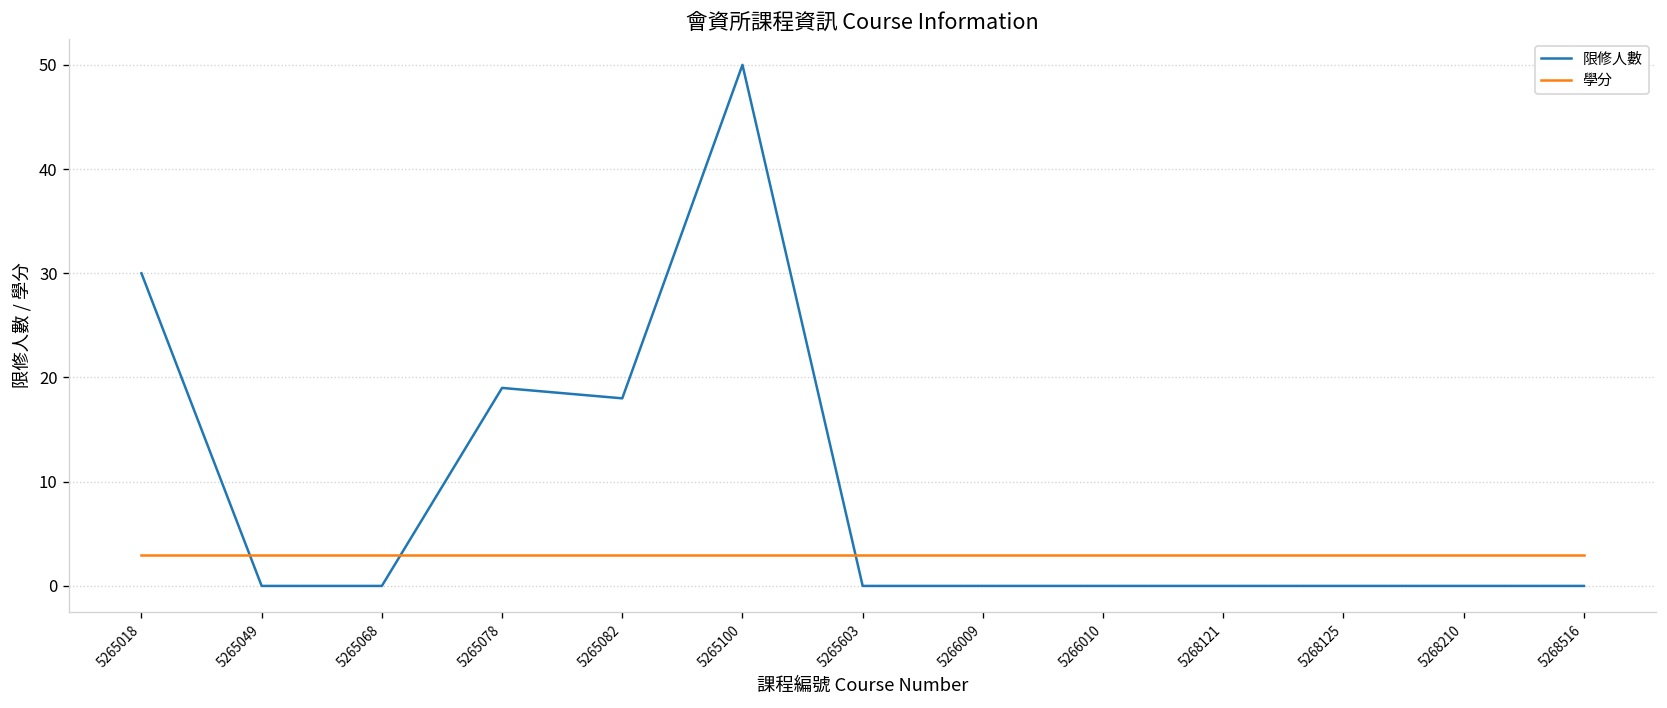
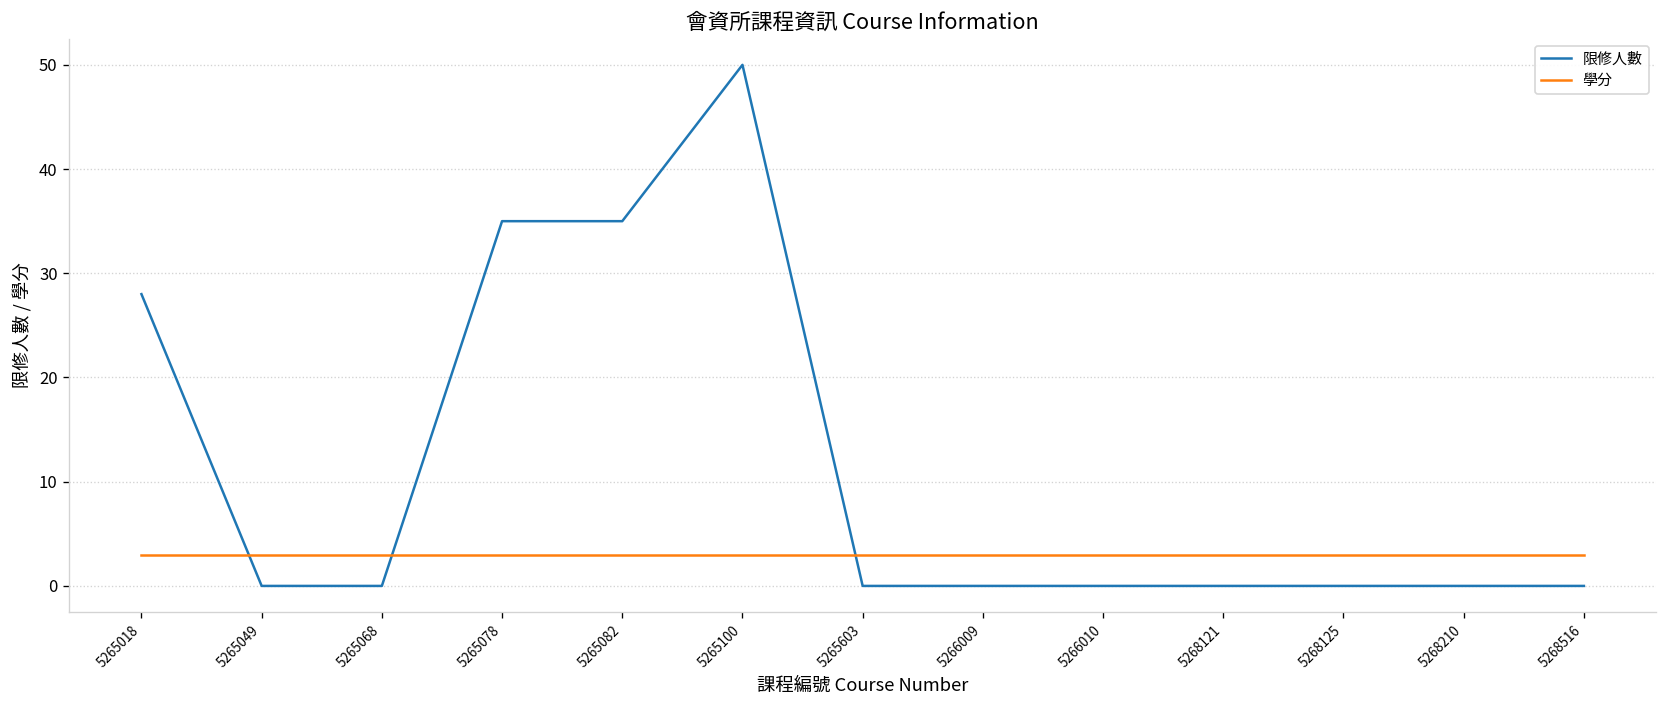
  {
    "限修人數": {
-     "5265018": 30,
+     "5265018": 28,
      "5265049": 0,
      "5265068": 0,
-     "5265078": 19,
-     "5265082": 18,
+     "5265078": 35,
+     "5265082": 35,
      "5265100": 50,
      "5265603": 0,
      "5266009": 0,
      "5266010": 0,
      "5268121": 0,
      "5268125": 0,
      "5268210": 0,
      "5268516": 0
    },
    "學分": {
      "5265018": 3,
      "5265049": 3,
      "5265068": 3,
      "5265078": 3,
      "5265082": 3,
      "5265100": 3,
      "5265603": 3,
      "5266009": 3,
      "5266010": 3,
      "5268121": 3,
      "5268125": 3,
      "5268210": 3,
      "5268516": 3
    }
  }
